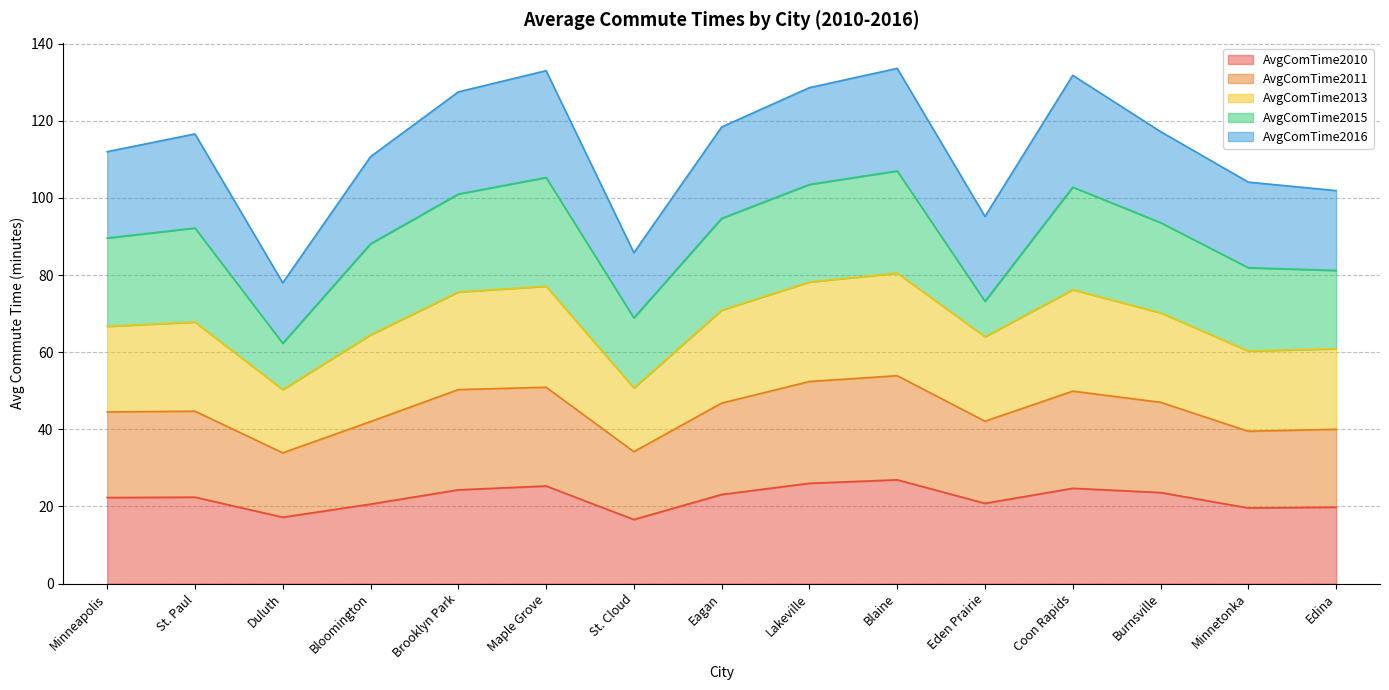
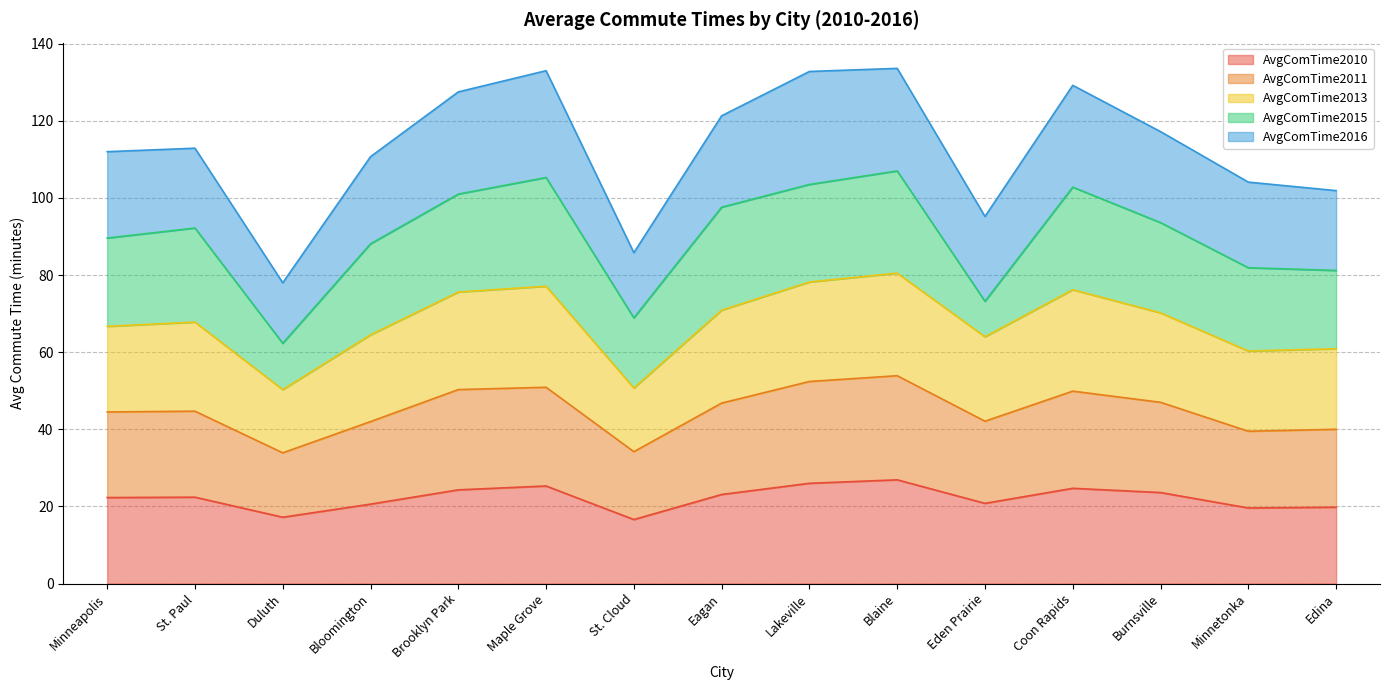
  {
    "AvgComTime2015": {
      "Minneapolis": 23,
      "St. Paul": 24,
      "Duluth": 12,
      "Bloomington": 24,
      "Brooklyn Park": 25,
      "Maple Grove": 28,
      "St. Cloud": 18,
-     "Eagan": 24,
+     "Eagan": 27,
      "Lakeville": 25,
      "Blaine": 27,
      "Eden Prairie": 9,
      "Coon Rapids": 27,
      "Burnsville": 23,
      "Minnetonka": 22,
      "Edina": 20
    },
    "AvgComTime2016": {
      "Minneapolis": 22,
-     "St. Paul": 24,
+     "St. Paul": 21,
      "Duluth": 16,
      "Bloomington": 23,
      "Brooklyn Park": 27,
      "Maple Grove": 28,
      "St. Cloud": 17,
      "Eagan": 24,
-     "Lakeville": 25,
+     "Lakeville": 29,
      "Blaine": 27,
      "Eden Prairie": 22,
-     "Coon Rapids": 29,
+     "Coon Rapids": 26,
      "Burnsville": 24,
      "Minnetonka": 22,
      "Edina": 21
    }
  }
